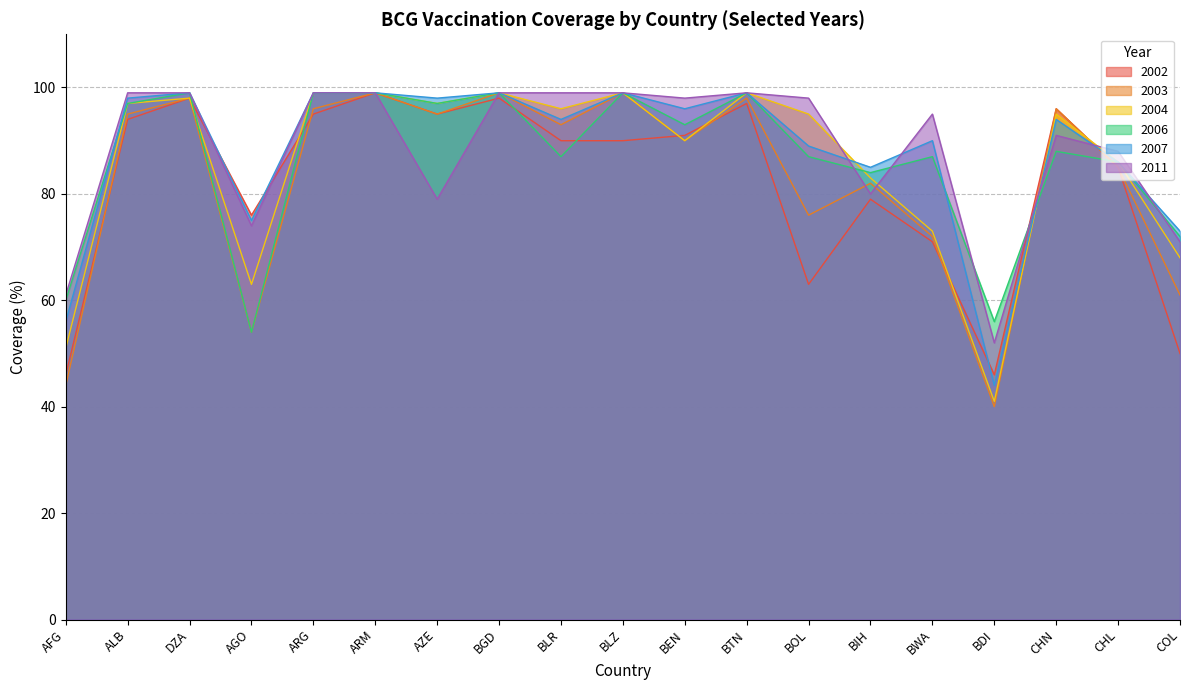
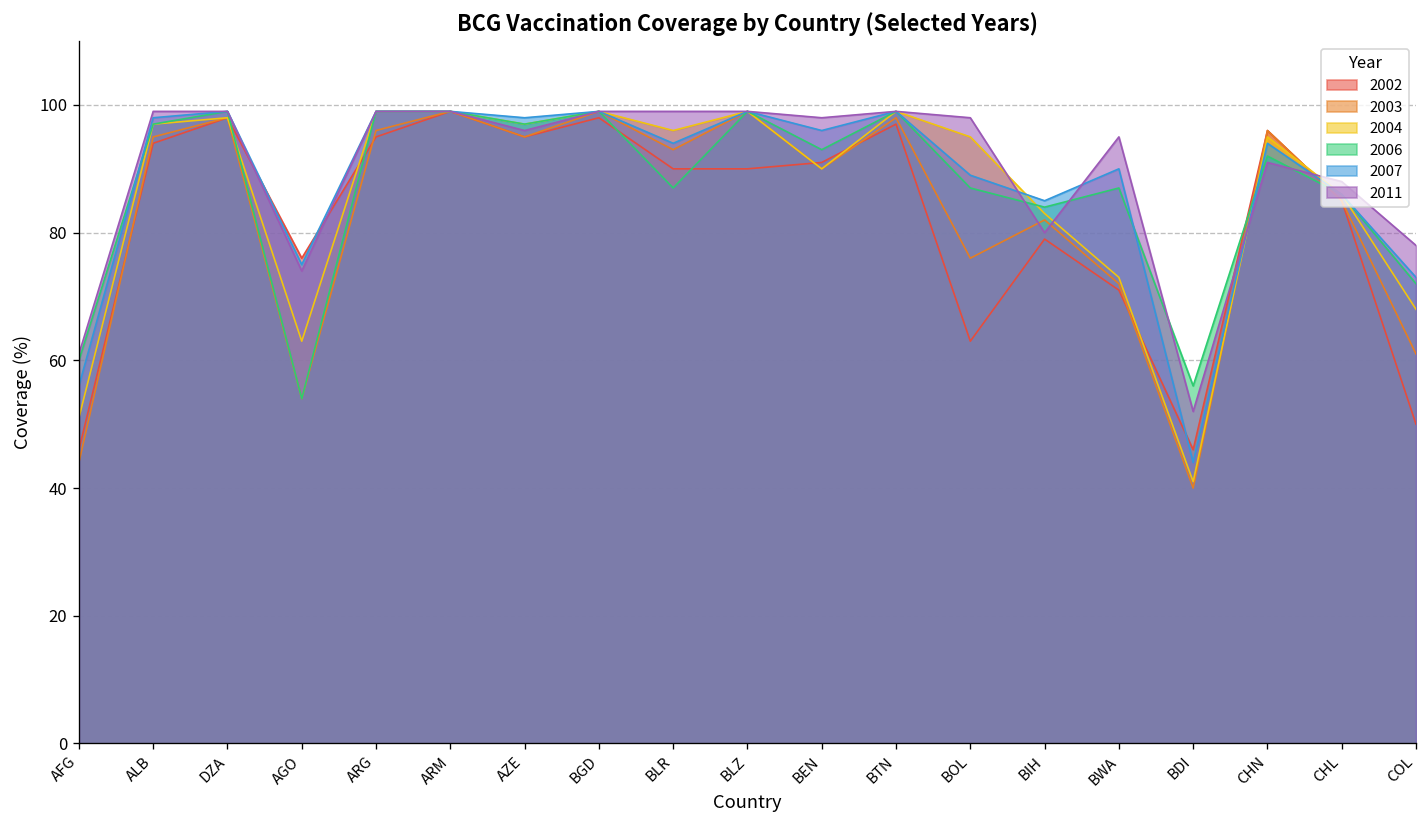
  {
    "2004": {
      "AFG": 51,
      "AGO": 63,
      "BLR": 96,
      "BOL": 95,
      "BIH": 83,
      "BWA": 73,
      "BDI": 41,
      "CHN": 95,
      "COL": 68
    },
    "2006": {
      "AFG": 60,
      "BLR": 87,
      "BEN": 93,
      "BOL": 87,
      "BIH": 84,
      "BWA": 87,
      "BDI": 56,
-     "CHN": 88,
+     "CHN": 92,
      "COL": 72
    },
    "2007": {
      "AFG": 56,
      "ALB": 98,
      "AGO": 75,
      "AZE": 98,
      "BLR": 94,
      "BEN": 96,
      "BOL": 89,
      "BIH": 85,
      "BWA": 90,
      "BDI": 44,
      "CHN": 94,
      "COL": 73
    },
    "2011": {
      "AFG": 61,
      "ALB": 99,
      "AGO": 74,
-     "AZE": 79,
+     "AZE": 96,
      "BLR": 99,
      "BEN": 98,
      "BOL": 98,
      "BIH": 80,
      "BWA": 95,
      "BDI": 52,
      "CHN": 91,
-     "COL": 71
+     "COL": 78
    }
  }
